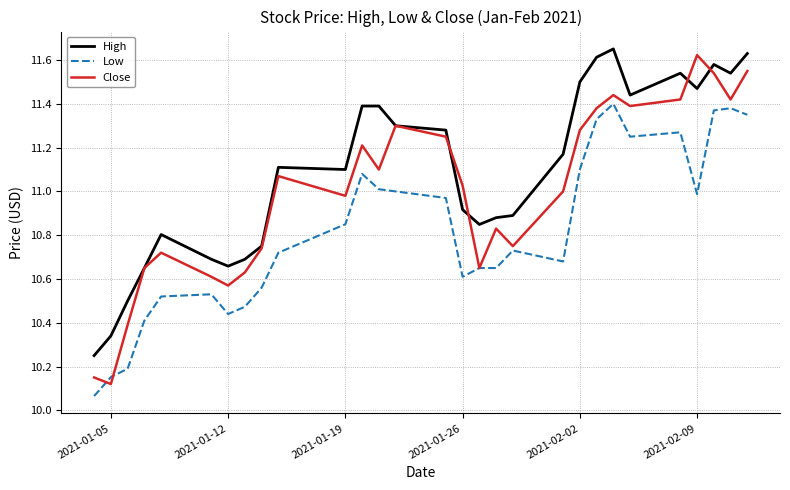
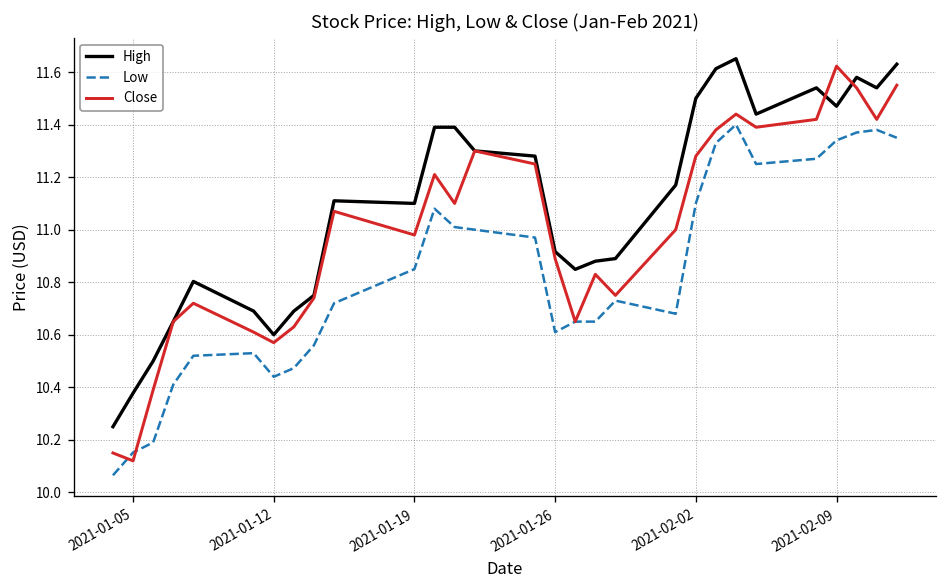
  {
    "High": {
-     "2021-01-05": 10.34,
-     "2021-01-12": 10.66,
+     "2021-01-05": 10.38,
+     "2021-01-12": 10.60,
      "2021-01-19": 11.10,
      "2021-01-26": 10.92,
      "2021-02-02": 11.50,
      "2021-02-09": 11.47
    },
    "Low": {
      "2021-01-05": 10.15,
      "2021-01-12": 10.44,
      "2021-01-19": 10.85,
      "2021-01-26": 10.61,
      "2021-02-02": 11.10,
-     "2021-02-09": 10.99
+     "2021-02-09": 11.34
    },
    "Close": {
      "2021-01-05": 10.12,
      "2021-01-12": 10.57,
      "2021-01-19": 10.98,
-     "2021-01-26": 11.03,
+     "2021-01-26": 10.89,
      "2021-02-02": 11.28,
      "2021-02-09": 11.62
    }
  }
